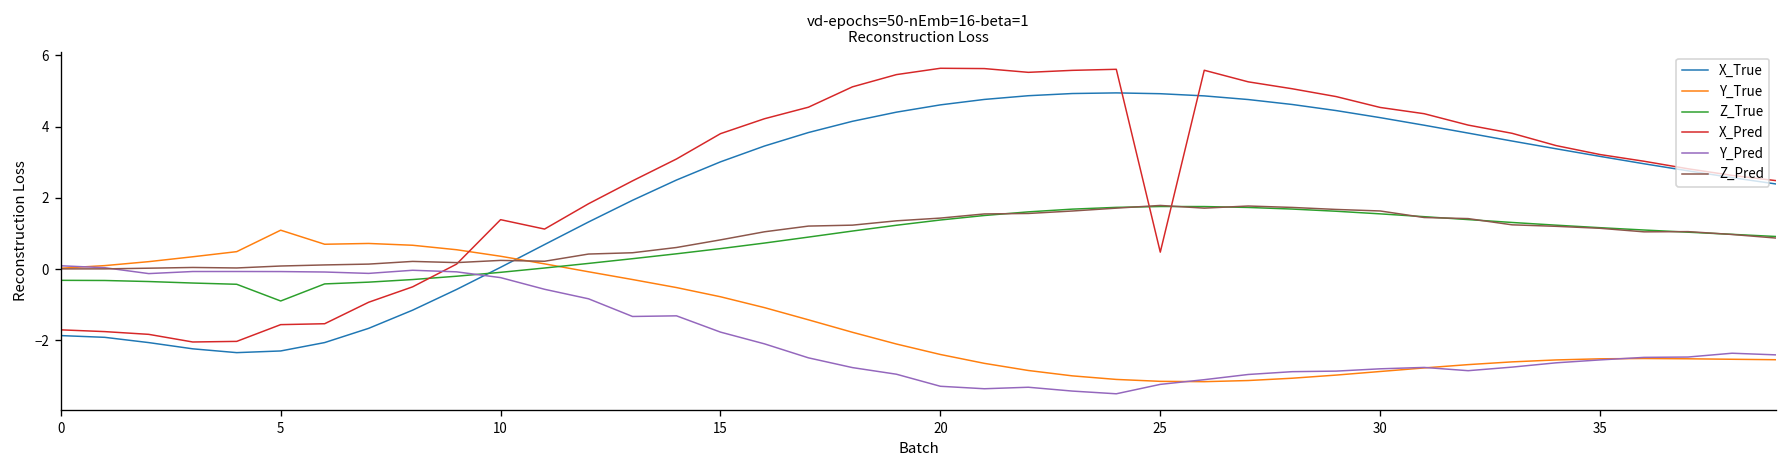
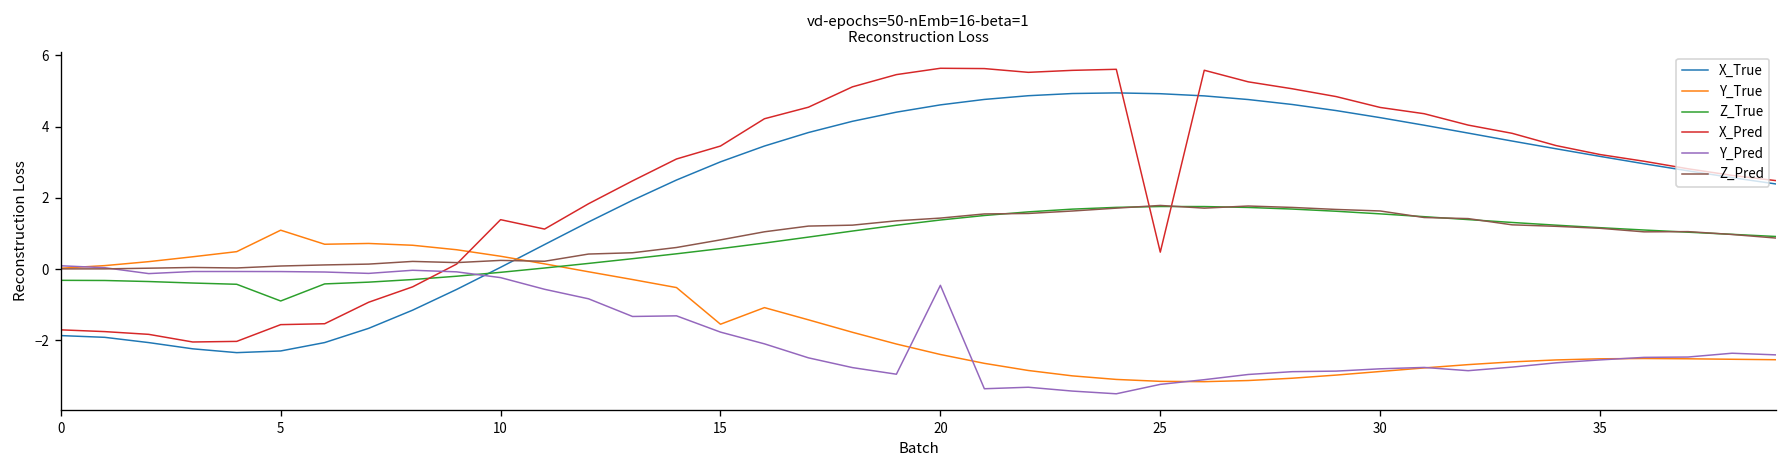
  {
    "X_True": {
      "0": -1.9,
      "5": -2.3,
      "10": 0.1,
      "15": 3.0,
      "20": 4.6,
      "25": 4.9,
      "30": 4.3
    },
    "Y_True": {
      "5": 1.1,
      "10": 0.4,
-     "15": -0.8,
+     "15": -1.5,
      "20": -2.4
    },
    "Z_True": {
      "0": -0.3,
      "5": -0.9,
      "10": -0.1,
      "15": 0.6
    },
    "X_Pred": {
      "0": -1.7,
      "5": -1.6,
      "10": 1.4,
-     "15": 3.8,
+     "15": 3.5,
      "20": 5.6,
      "25": 0.5,
      "30": 4.5
    },
    "Y_Pred": {
      "5": -0.1,
      "10": -0.2,
      "15": -1.8,
-     "20": -3.3
+     "20": -0.5
    },
    "Z_Pred": {
      "5": 0.1,
      "10": 0.2,
      "15": 0.8
    }
  }
